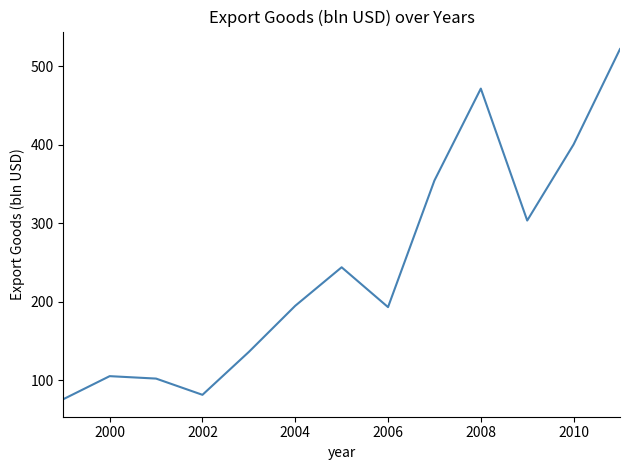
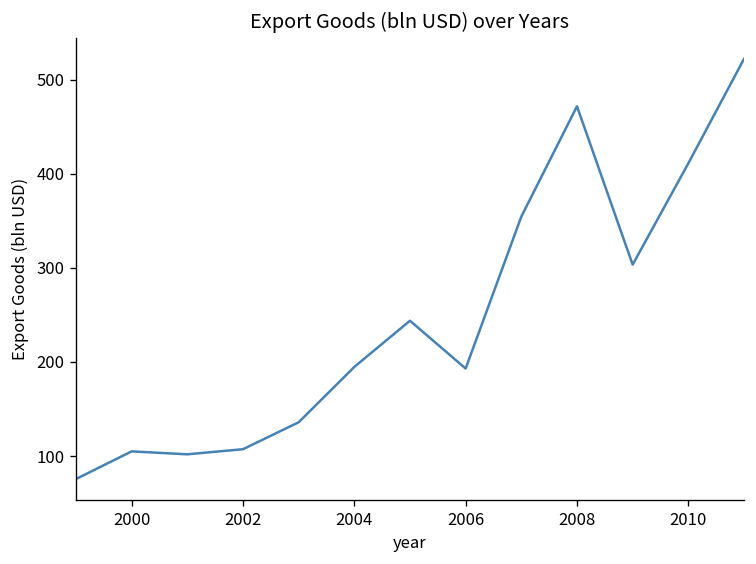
  {
    "2000": 110,
-   "2002": 80,
+   "2002": 110,
    "2004": 190,
    "2006": 190,
    "2008": 470,
-   "2010": 400
+   "2010": 410
  }
